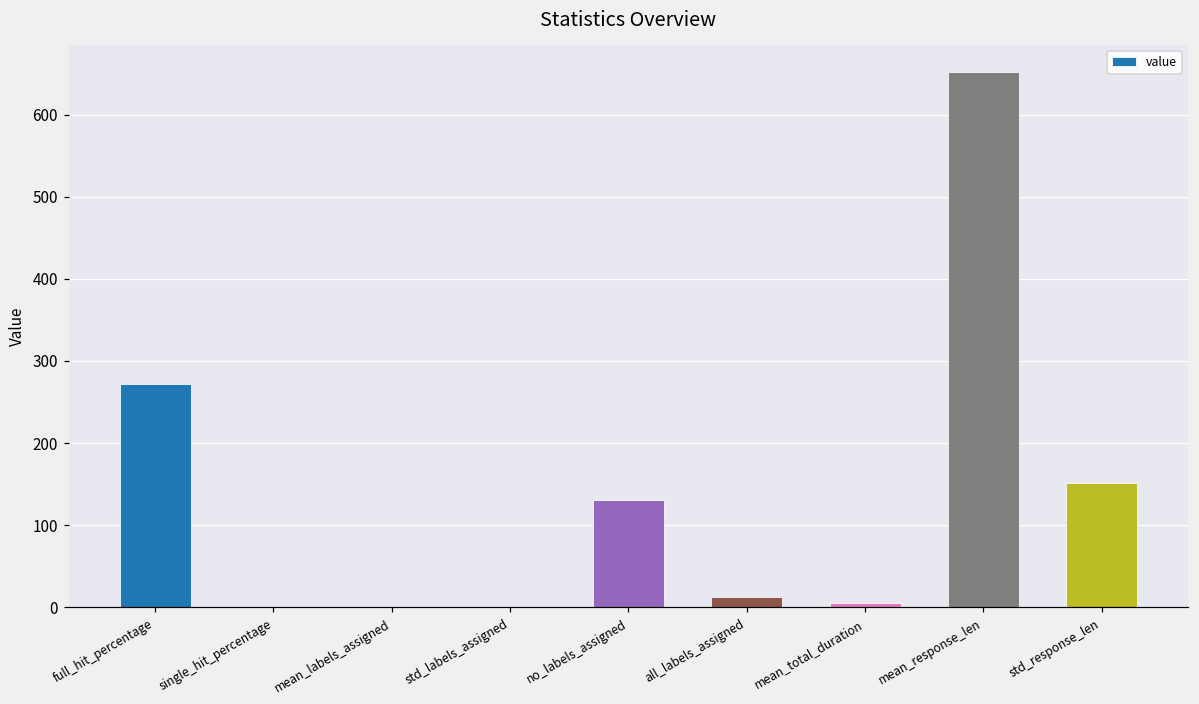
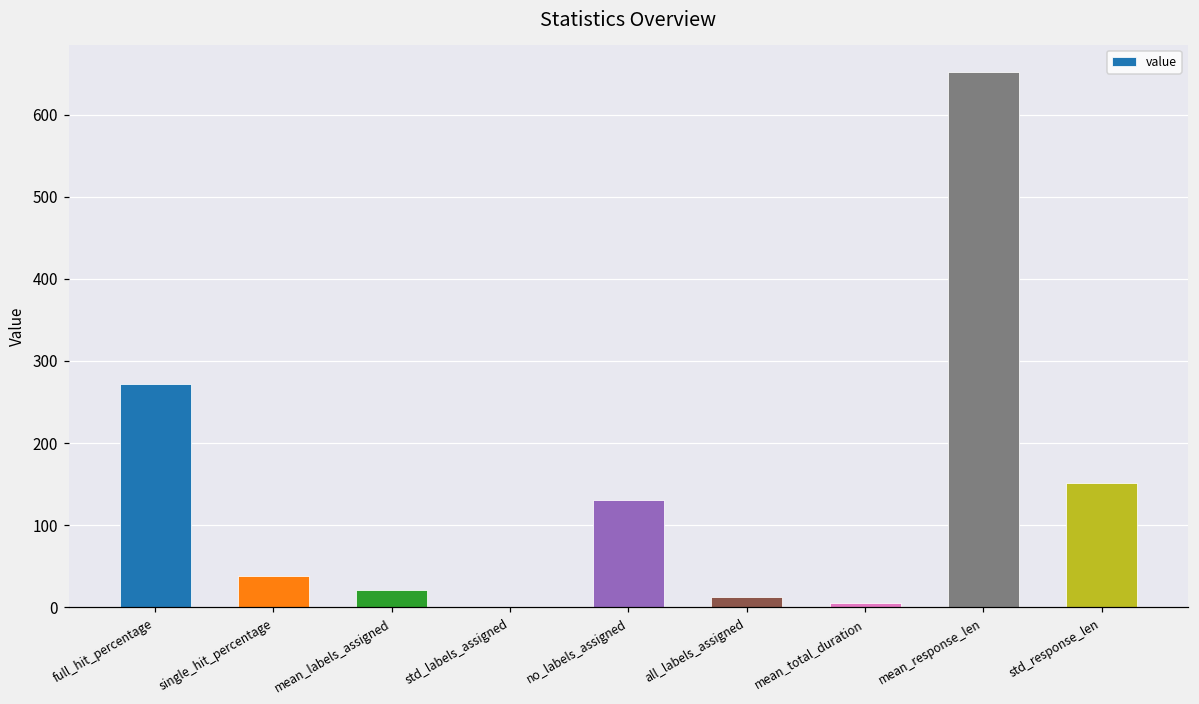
  {
    "full_hit_percentage": 270,
-   "single_hit_percentage": 0,
-   "mean_labels_assigned": 0,
+   "single_hit_percentage": 40,
+   "mean_labels_assigned": 20,
    "no_labels_assigned": 130,
    "all_labels_assigned": 10,
    "mean_total_duration": 0,
    "mean_response_len": 650,
    "std_response_len": 150
  }
